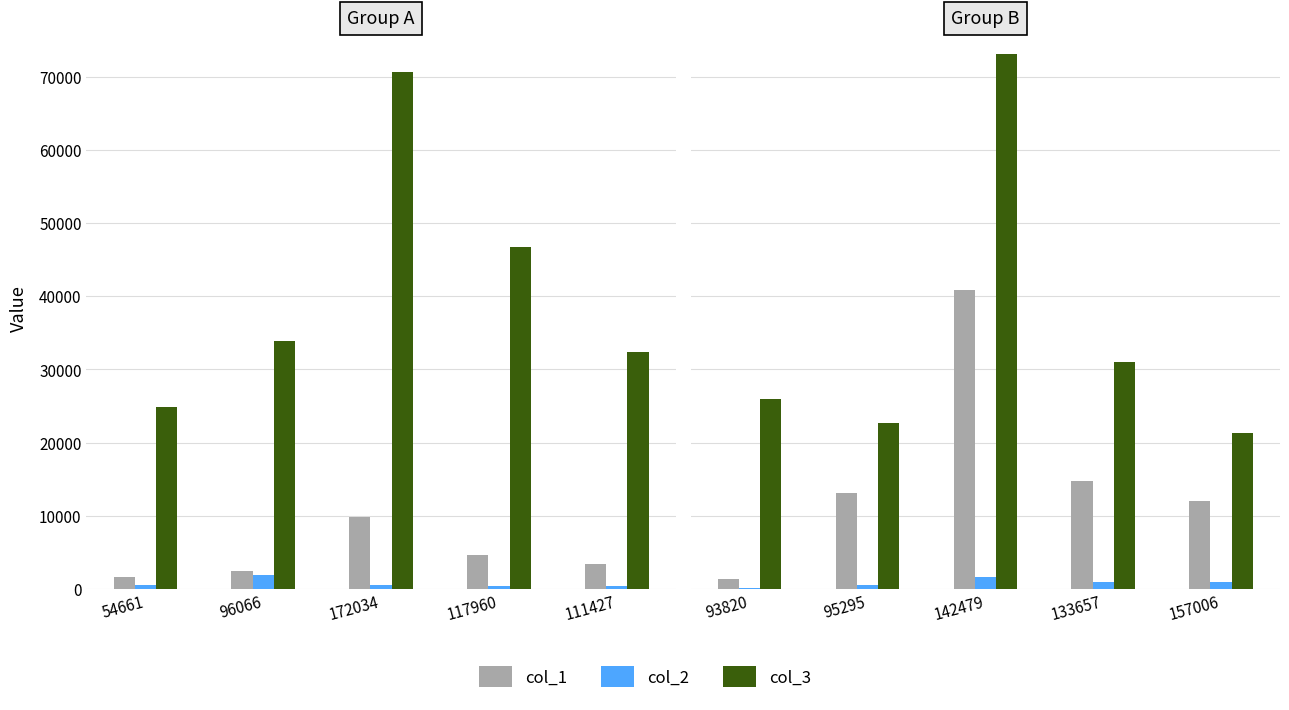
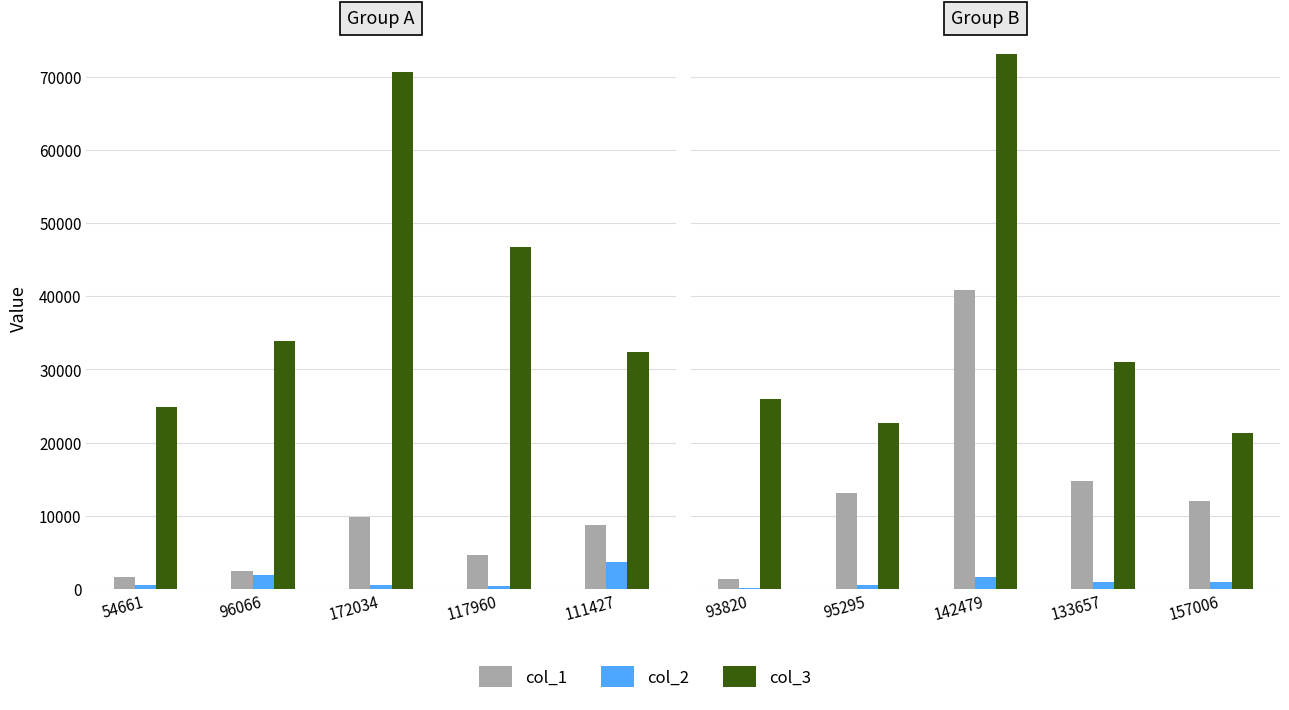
  {
    "Group A": {
      "col_1": {
        "54661": 2000,
        "96066": 2000,
        "172034": 10000,
        "117960": 5000,
-       "111427": 3000
+       "111427": 9000
      },
      "col_2": {
        "54661": 1000,
        "96066": 2000,
        "172034": 0,
        "117960": 0,
-       "111427": 0
+       "111427": 4000
      },
      "col_3": {
        "54661": 25000,
        "96066": 34000,
        "172034": 71000,
        "117960": 47000,
        "111427": 32000
      }
    }
  }
